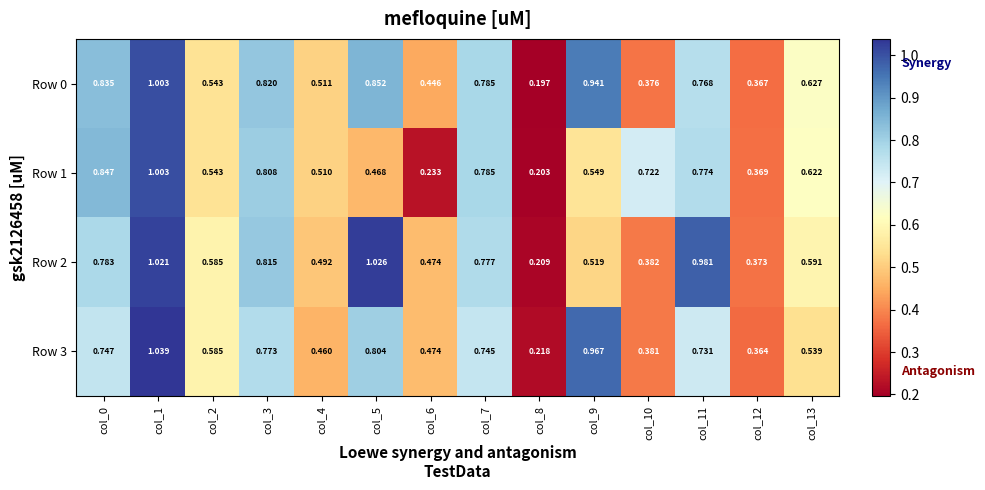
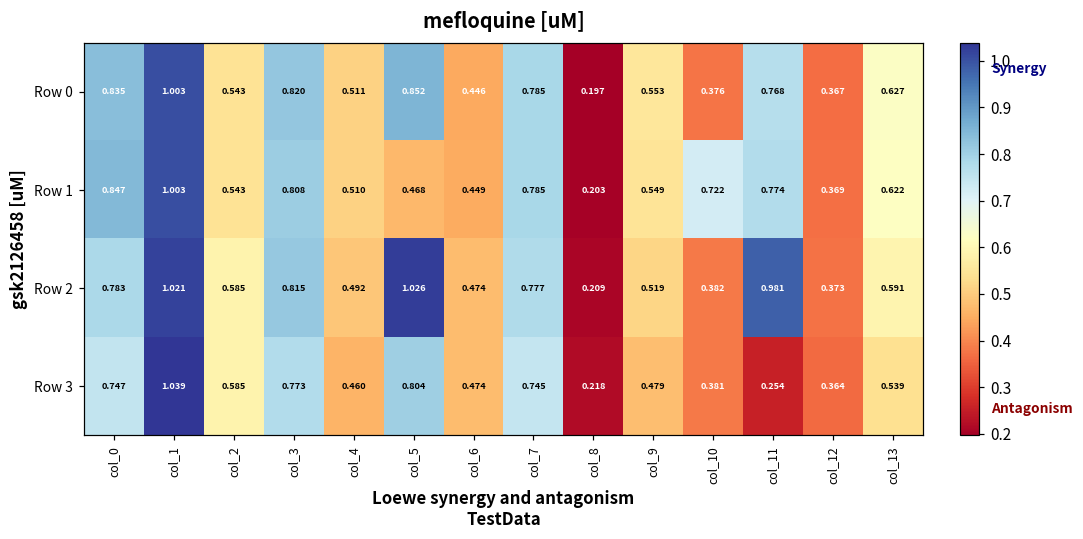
  {
    "Row 0": {
      "col_0": 0.835,
      "col_1": 1.003,
      "col_2": 0.543,
      "col_3": 0.820,
      "col_4": 0.511,
      "col_5": 0.852,
      "col_6": 0.446,
      "col_7": 0.785,
      "col_8": 0.197,
-     "col_9": 0.941,
+     "col_9": 0.553,
      "col_10": 0.376,
      "col_11": 0.768,
      "col_12": 0.367,
      "col_13": 0.627
    },
    "Row 1": {
      "col_0": 0.847,
      "col_1": 1.003,
      "col_2": 0.543,
      "col_3": 0.808,
      "col_4": 0.510,
      "col_5": 0.468,
-     "col_6": 0.233,
+     "col_6": 0.449,
      "col_7": 0.785,
      "col_8": 0.203,
      "col_9": 0.549,
      "col_10": 0.722,
      "col_11": 0.774,
      "col_12": 0.369,
      "col_13": 0.622
    },
    "Row 2": {
      "col_0": 0.783,
      "col_1": 1.021,
      "col_2": 0.585,
      "col_3": 0.815,
      "col_4": 0.492,
      "col_5": 1.026,
      "col_6": 0.474,
      "col_7": 0.777,
      "col_8": 0.209,
      "col_9": 0.519,
      "col_10": 0.382,
      "col_11": 0.981,
      "col_12": 0.373,
      "col_13": 0.591
    },
    "Row 3": {
      "col_0": 0.747,
      "col_1": 1.039,
      "col_2": 0.585,
      "col_3": 0.773,
      "col_4": 0.460,
      "col_5": 0.804,
      "col_6": 0.474,
      "col_7": 0.745,
      "col_8": 0.218,
-     "col_9": 0.967,
+     "col_9": 0.479,
      "col_10": 0.381,
-     "col_11": 0.731,
+     "col_11": 0.254,
      "col_12": 0.364,
      "col_13": 0.539
    }
  }
